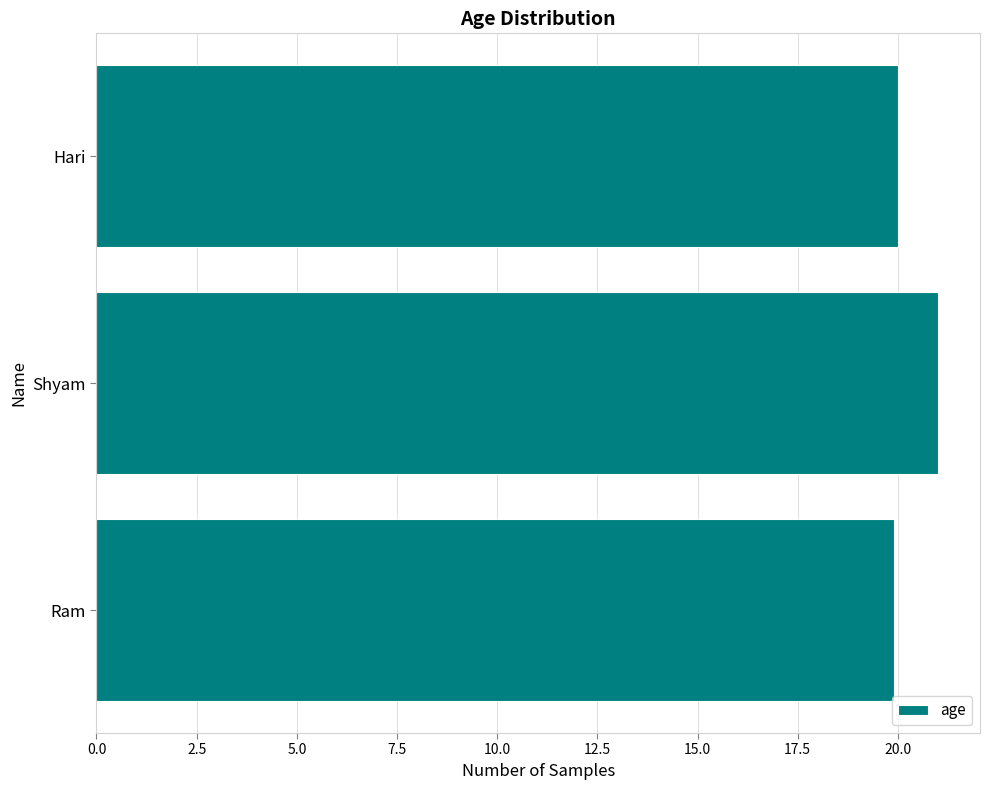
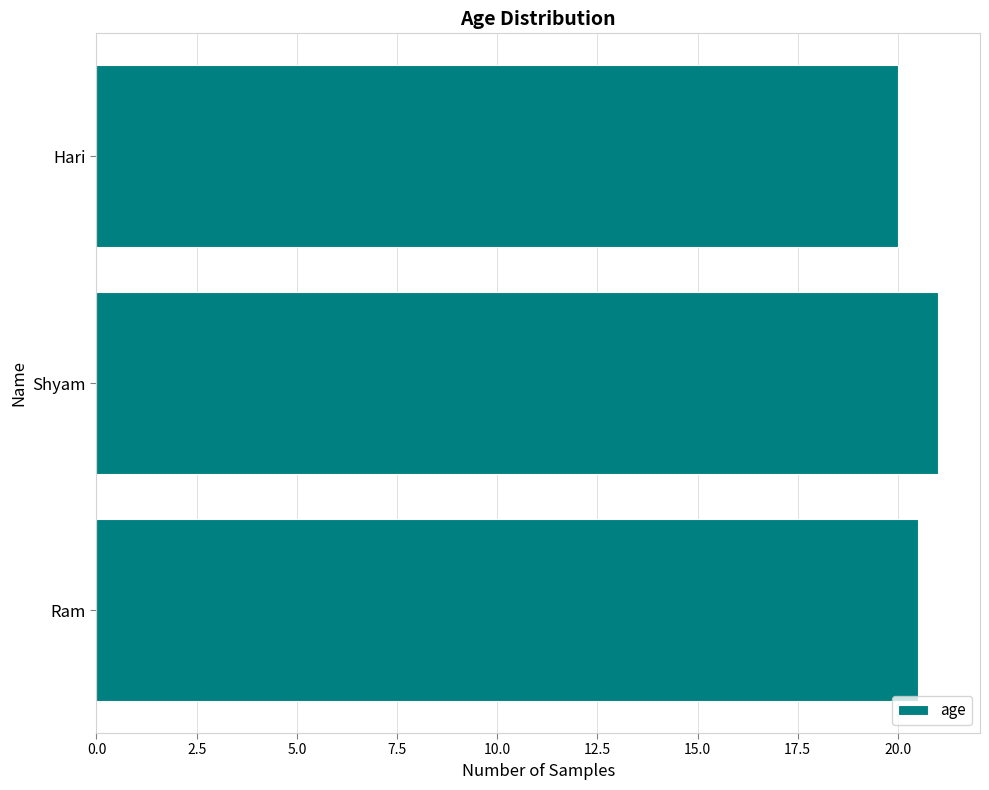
  {
    "Hari": 20.0,
    "Shyam": 21.0,
-   "Ram": 19.9
+   "Ram": 20.5
  }
